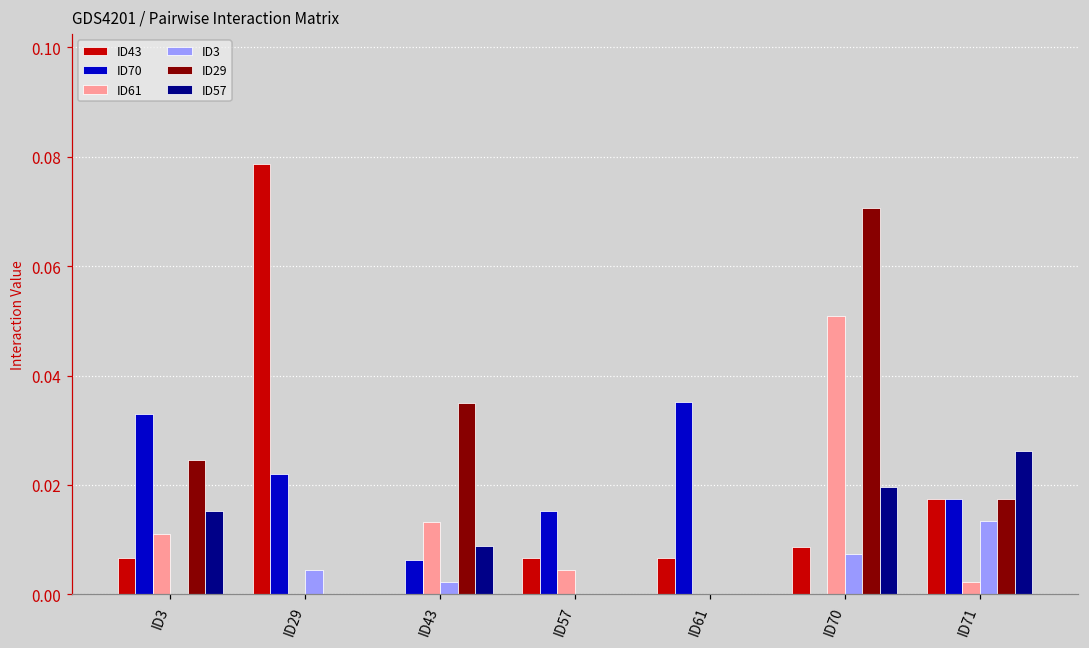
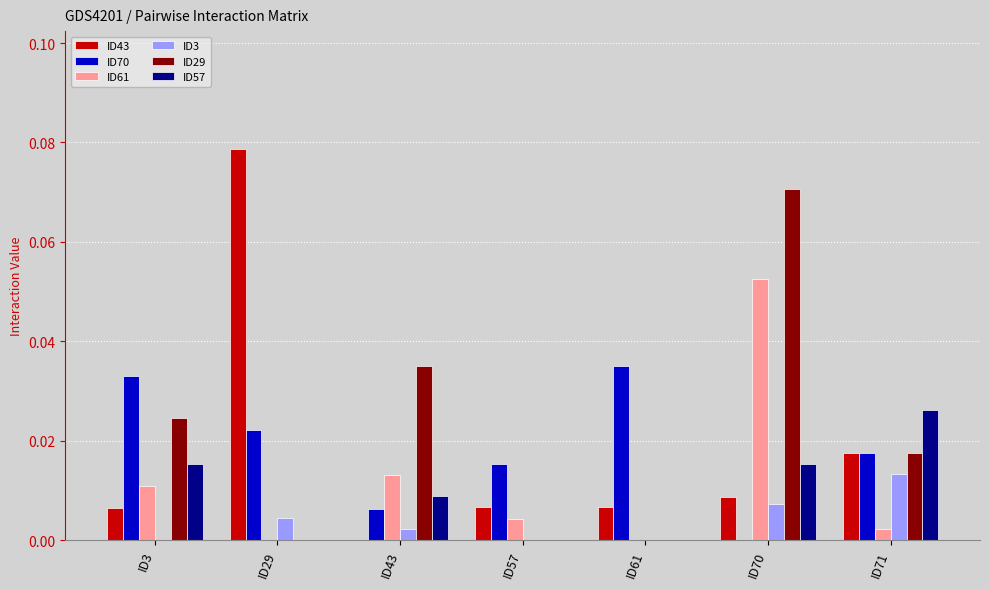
  {
    "ID43": {
      "ID3": 0.007,
      "ID29": 0.079,
      "ID43": 0.000,
      "ID57": 0.007,
      "ID61": 0.007,
      "ID70": 0.009,
      "ID71": 0.018
    },
    "ID70": {
      "ID3": 0.033,
      "ID29": 0.022,
      "ID43": 0.006,
      "ID57": 0.015,
      "ID61": 0.035,
      "ID70": 0.000,
      "ID71": 0.018
    },
    "ID61": {
      "ID3": 0.011,
      "ID29": 0.000,
      "ID43": 0.013,
      "ID57": 0.004,
      "ID61": 0.000,
-     "ID70": 0.051,
+     "ID70": 0.053,
      "ID71": 0.002
    },
    "ID3": {
      "ID3": 0.000,
      "ID29": 0.004,
      "ID43": 0.002,
      "ID57": 0.000,
      "ID61": 0.000,
      "ID70": 0.007,
      "ID71": 0.013
    },
    "ID29": {
      "ID3": 0.024,
      "ID29": 0.000,
      "ID43": 0.035,
      "ID57": 0.000,
      "ID61": 0.000,
      "ID70": 0.071,
      "ID71": 0.018
    },
    "ID57": {
      "ID3": 0.015,
      "ID29": 0.000,
      "ID43": 0.009,
      "ID57": 0.000,
      "ID61": 0.000,
-     "ID70": 0.020,
+     "ID70": 0.015,
      "ID71": 0.026
    }
  }
